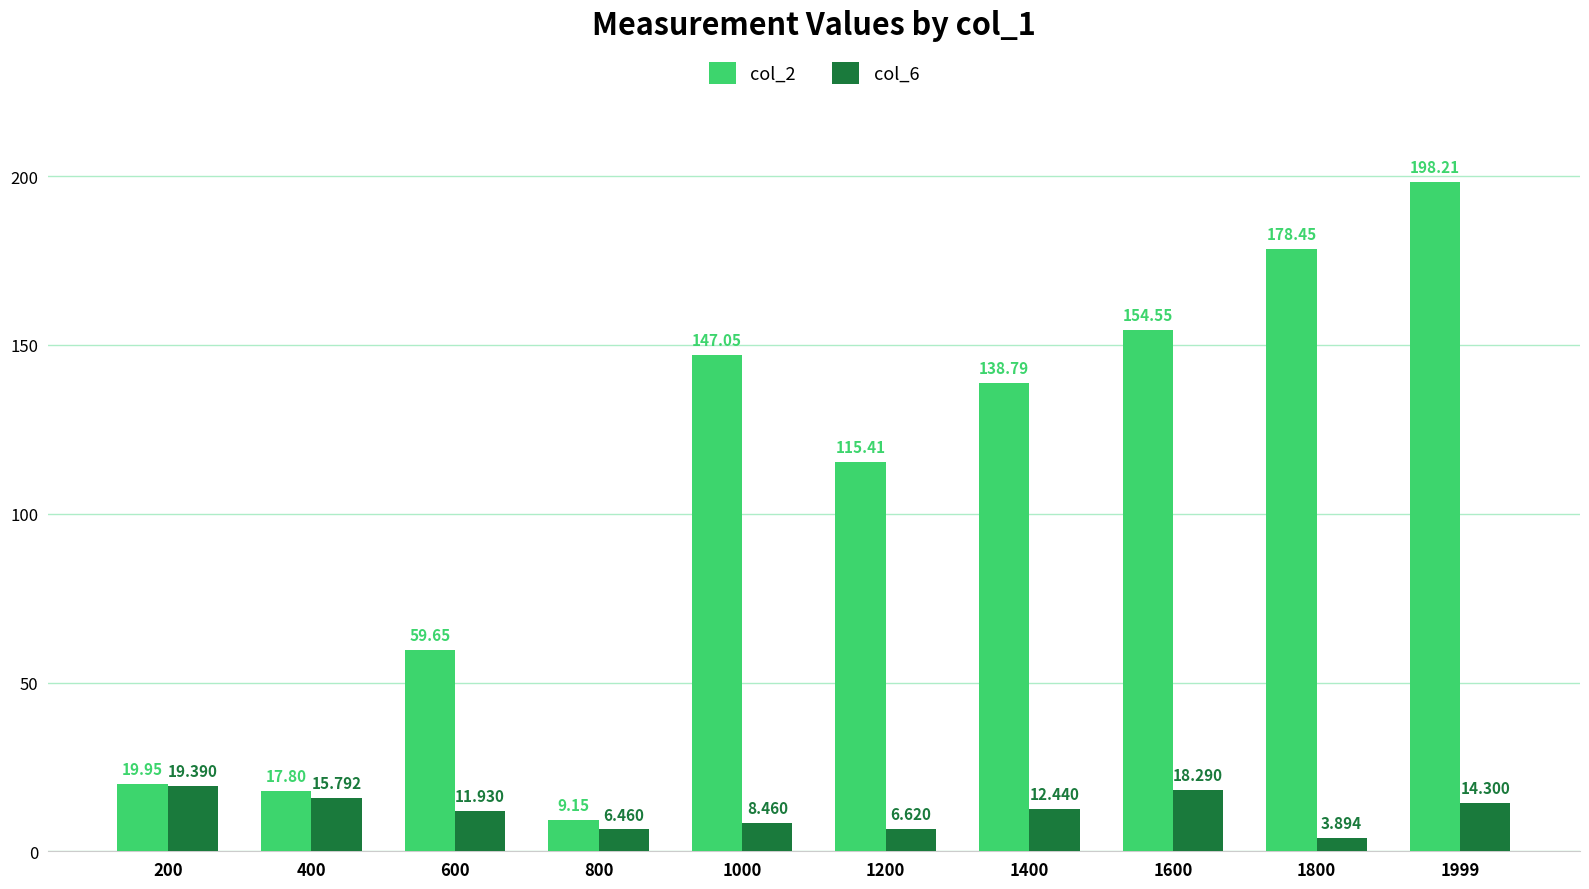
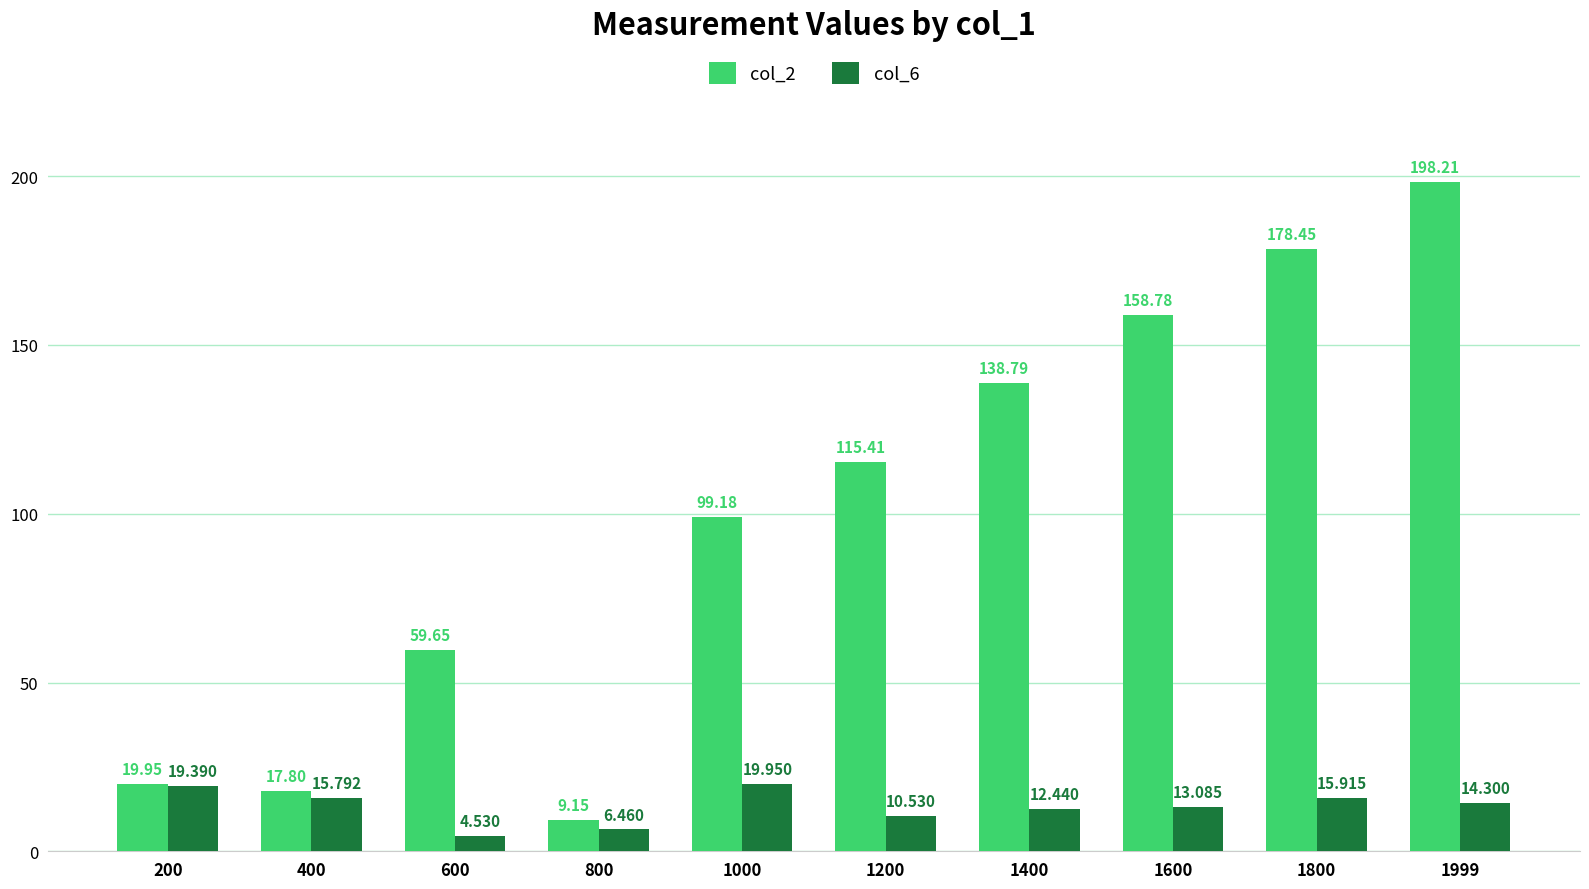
  {
    "col_2": {
      "200": 19.95,
      "400": 17.80,
      "600": 59.65,
      "800": 9.15,
-     "1000": 147.05,
+     "1000": 99.18,
      "1200": 115.41,
      "1400": 138.79,
-     "1600": 154.55,
+     "1600": 158.78,
      "1800": 178.45,
      "1999": 198.21
    },
    "col_6": {
      "200": 19.390,
      "400": 15.792,
-     "600": 11.930,
+     "600": 4.530,
      "800": 6.460,
-     "1000": 8.460,
-     "1200": 6.620,
+     "1000": 19.950,
+     "1200": 10.530,
      "1400": 12.440,
-     "1600": 18.290,
-     "1800": 3.894,
+     "1600": 13.085,
+     "1800": 15.915,
      "1999": 14.300
    }
  }
